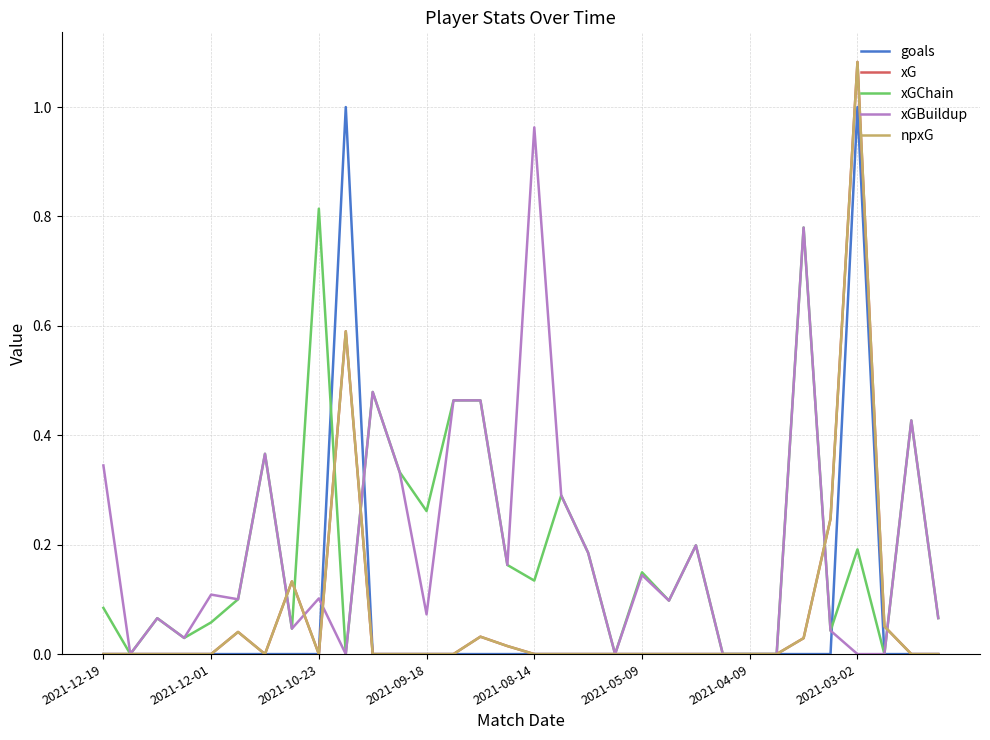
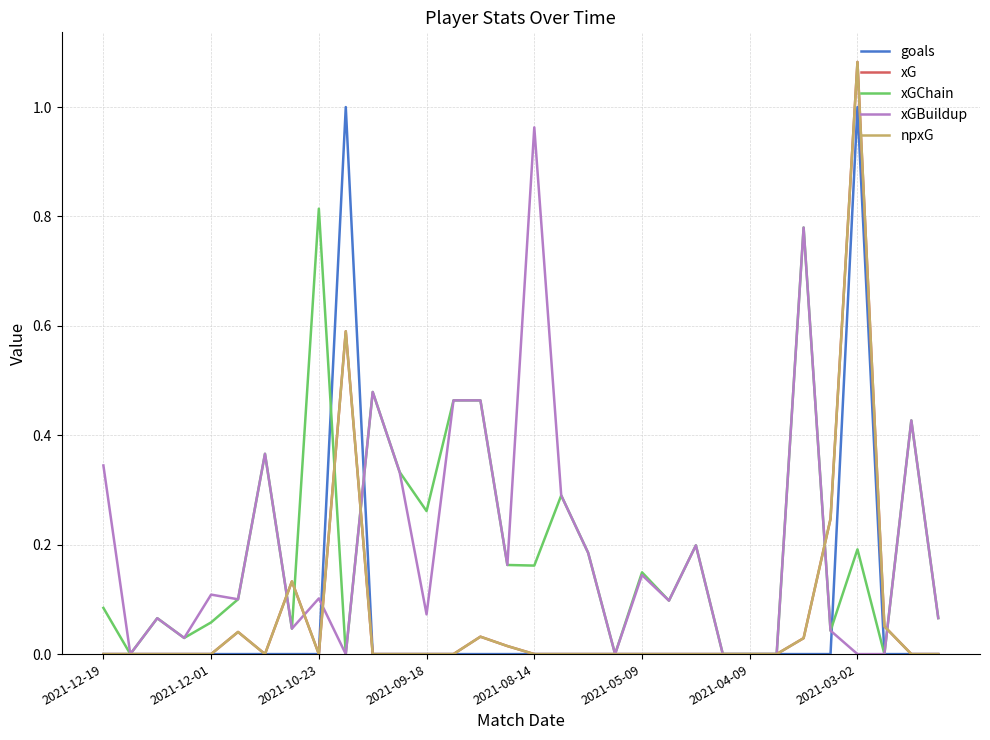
  {
    "goals": {
      "2021-03-02": 1.00
    },
    "npxG": {
      "2021-03-02": 1.08
    },
    "xGChain": {
      "2021-12-19": 0.08,
      "2021-12-01": 0.06,
      "2021-10-23": 0.81,
      "2021-09-18": 0.26,
-     "2021-08-14": 0.13,
+     "2021-08-14": 0.16,
      "2021-05-09": 0.15,
      "2021-03-02": 0.19
    },
    "xGBuildup": {
      "2021-12-19": 0.34,
      "2021-12-01": 0.11,
      "2021-10-23": 0.10,
      "2021-09-18": 0.07,
      "2021-08-14": 0.96,
      "2021-05-09": 0.14,
      "2021-03-02": 0.00
    }
  }
